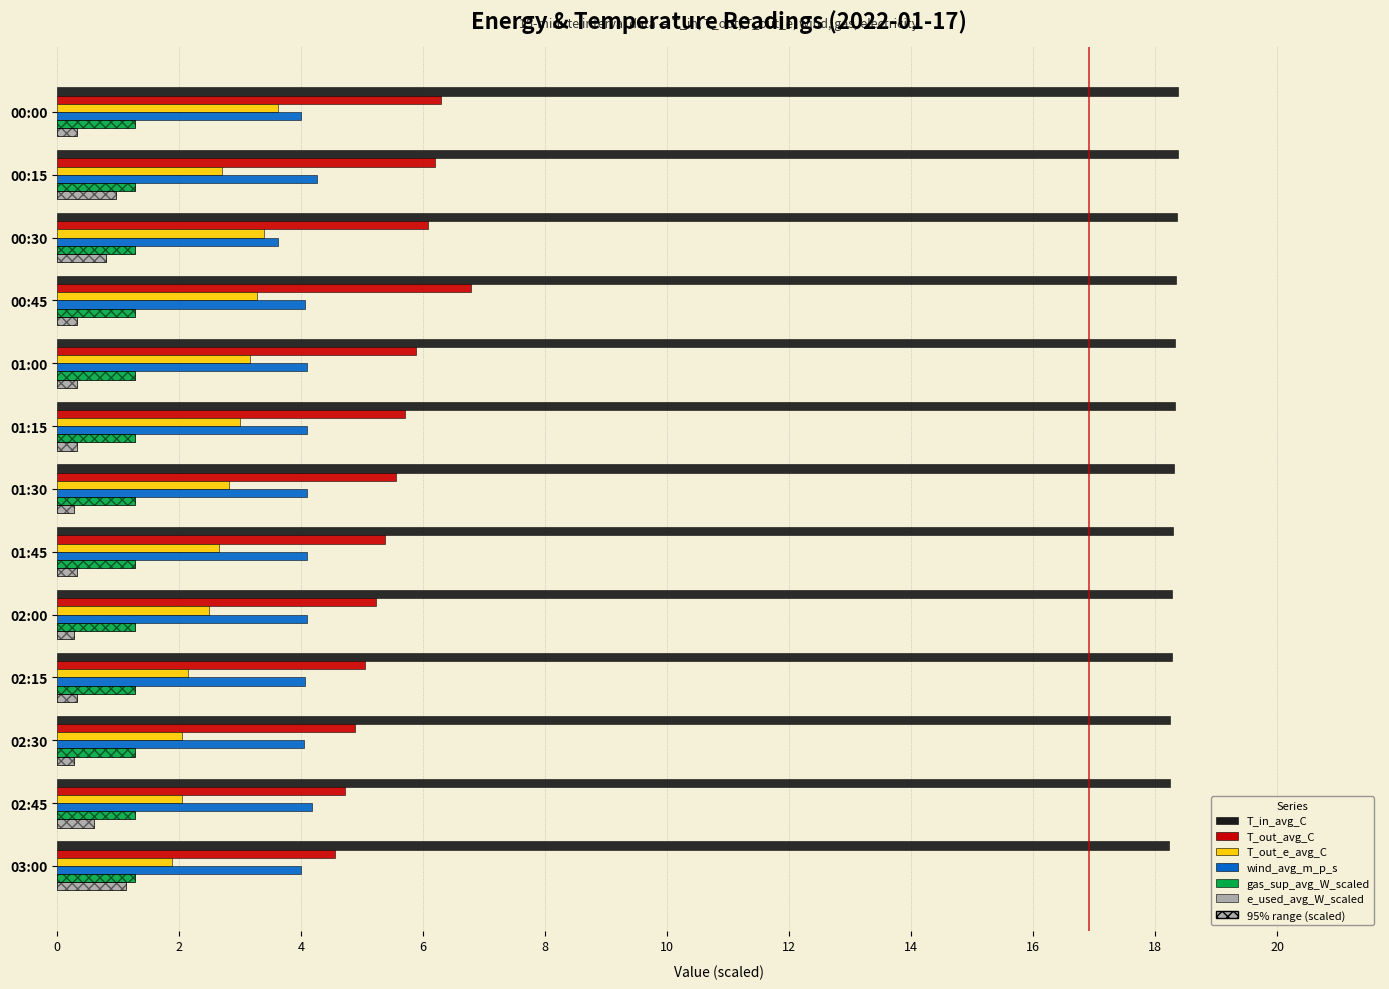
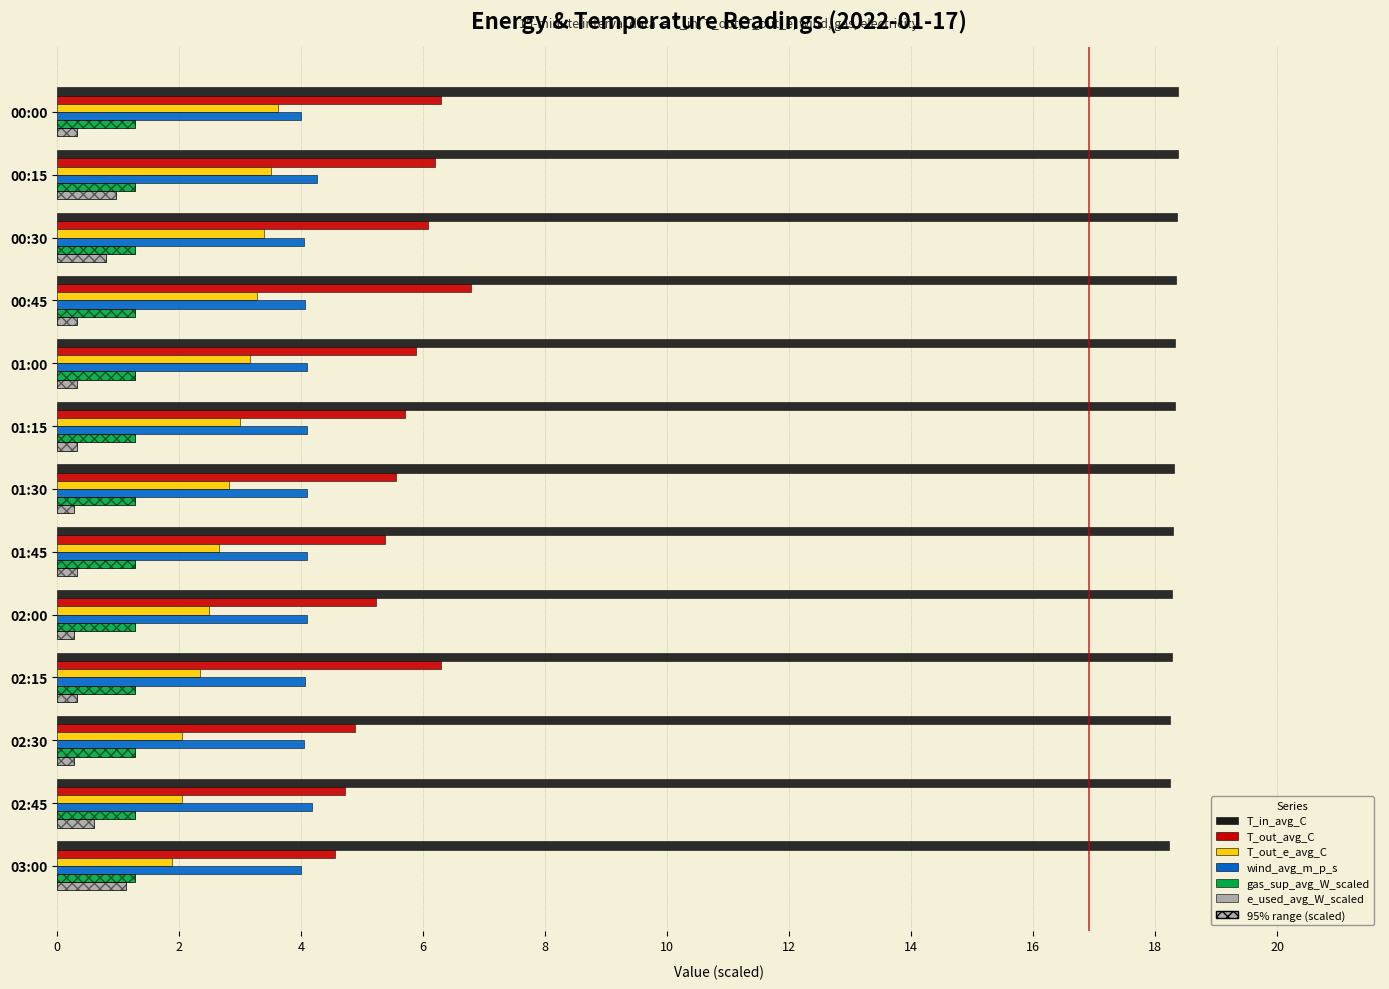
  {
    "T_out_avg_C": {
      "00:00": 6.3,
      "00:15": 6.2,
      "00:30": 6.1,
      "00:45": 6.8,
      "01:00": 5.9,
      "01:15": 5.7,
      "01:30": 5.6,
      "01:45": 5.4,
      "02:00": 5.2,
-     "02:15": 5.1,
+     "02:15": 6.3,
      "02:30": 4.9,
      "02:45": 4.7,
      "03:00": 4.6
    },
    "T_out_e_avg_C": {
      "00:00": 3.6,
-     "00:15": 2.7,
+     "00:15": 3.5,
      "00:30": 3.4,
      "00:45": 3.3,
      "01:00": 3.2,
      "01:15": 3.0,
      "01:30": 2.8,
      "01:45": 2.7,
      "02:00": 2.5,
-     "02:15": 2.2,
+     "02:15": 2.3,
      "02:30": 2.1,
      "02:45": 2.0,
      "03:00": 1.9
    },
    "wind_avg_m_p_s": {
      "00:00": 4.0,
      "00:15": 4.3,
-     "00:30": 3.6,
+     "00:30": 4.0,
      "00:45": 4.1,
      "01:00": 4.1,
      "01:15": 4.1,
      "01:30": 4.1,
      "01:45": 4.1,
      "02:00": 4.1,
      "02:15": 4.1,
      "02:30": 4.0,
      "02:45": 4.2,
      "03:00": 4.0
    }
  }
